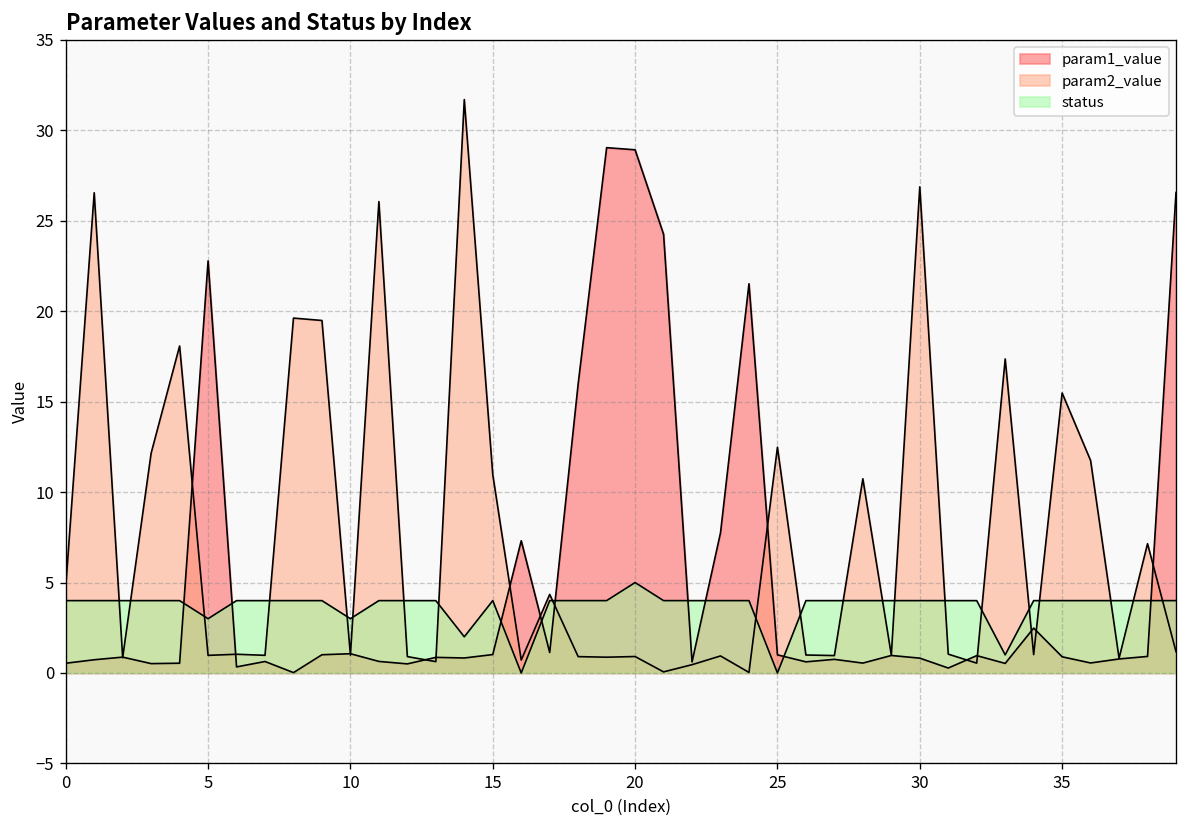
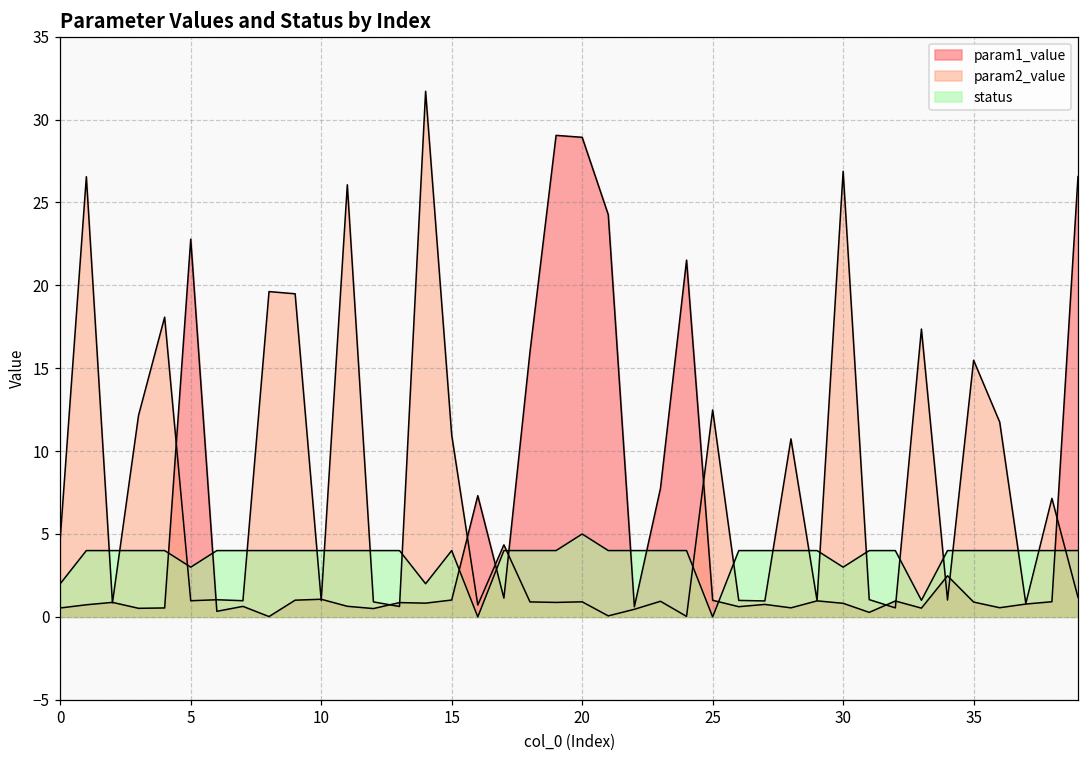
  {
    "status": {
-     "0": 4,
+     "0": 2,
      "5": 3,
-     "10": 3,
+     "10": 4,
      "15": 4,
      "20": 5,
      "25": 0,
-     "30": 4,
+     "30": 3,
      "35": 4
    }
  }
